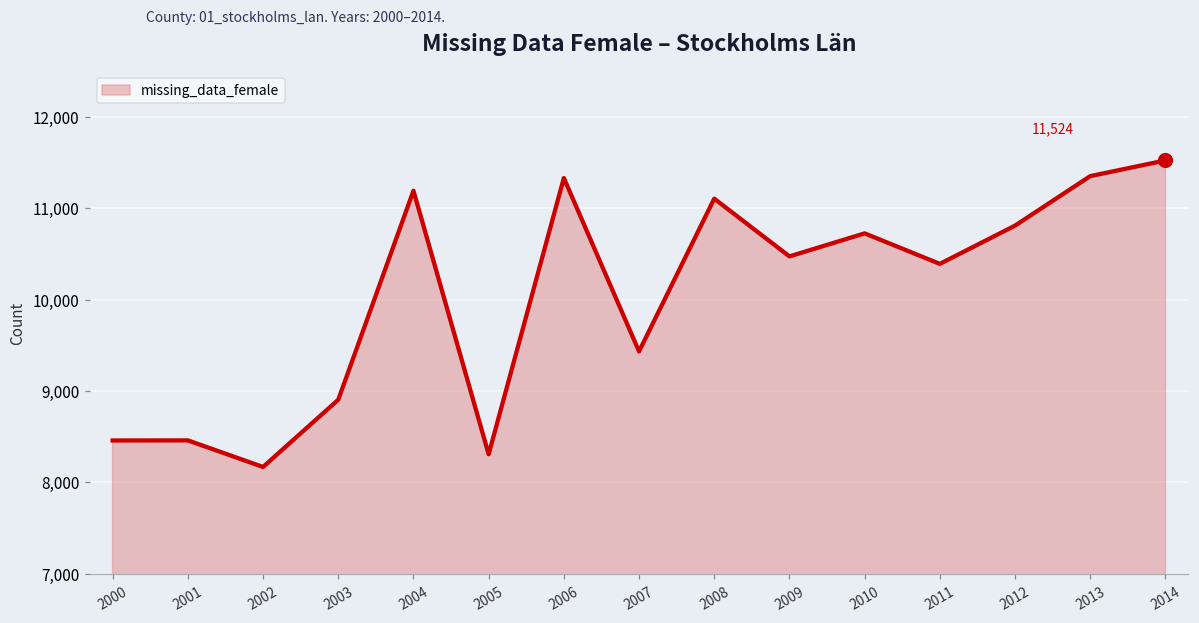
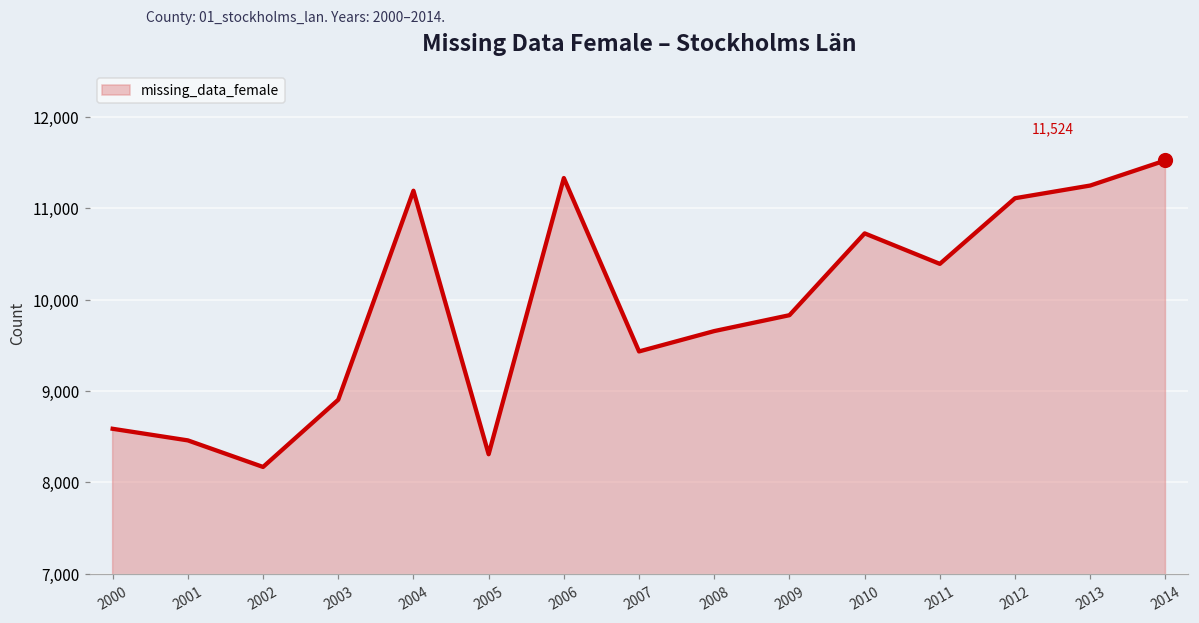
  {
    "missing_data_female": {
-     "2000": "8,500",
+     "2000": "8,600",
      "2001": "8,500",
      "2002": "8,200",
      "2003": "8,900",
      "2004": "11,200",
      "2005": "8,300",
      "2006": "11,300",
      "2007": "9,400",
-     "2008": "11,100",
-     "2009": "10,500",
+     "2008": "9,700",
+     "2009": "9,800",
      "2010": "10,700",
      "2011": "10,400",
-     "2012": "10,800",
-     "2013": "11,400"
+     "2012": "11,100",
+     "2013": "11,200"
    }
  }
